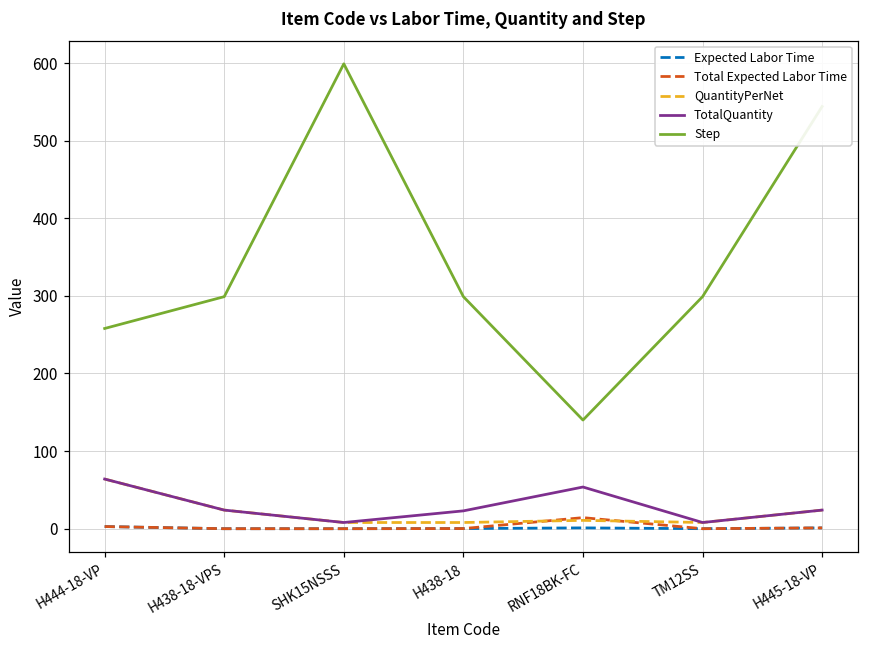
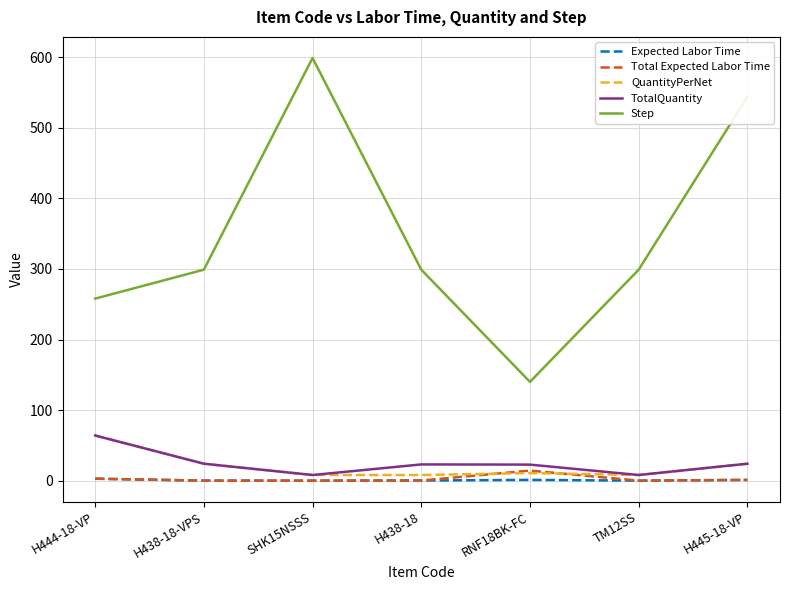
  {
    "Expected Labor Time": {
      "RNF18BK-FC": 0
    },
    "QuantityPerNet": {
      "H438-18": 10
    },
    "TotalQuantity": {
      "H438-18": 20,
-     "RNF18BK-FC": 50
+     "RNF18BK-FC": 20
    },
    "Step": {
      "H444-18-VP": 260,
      "H438-18-VPS": 300,
      "SHK15NSSS": 600,
      "H438-18": 300,
      "RNF18BK-FC": 140,
      "TM12SS": 300
    }
  }
